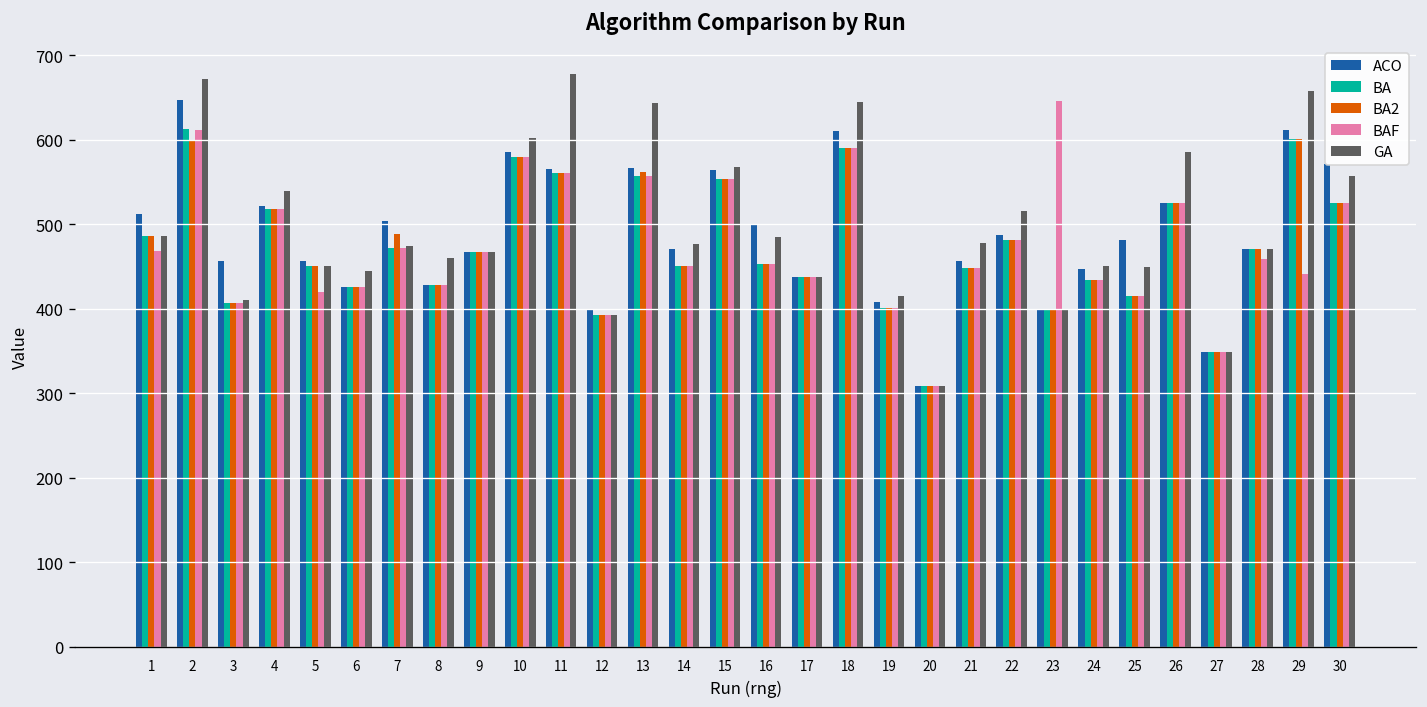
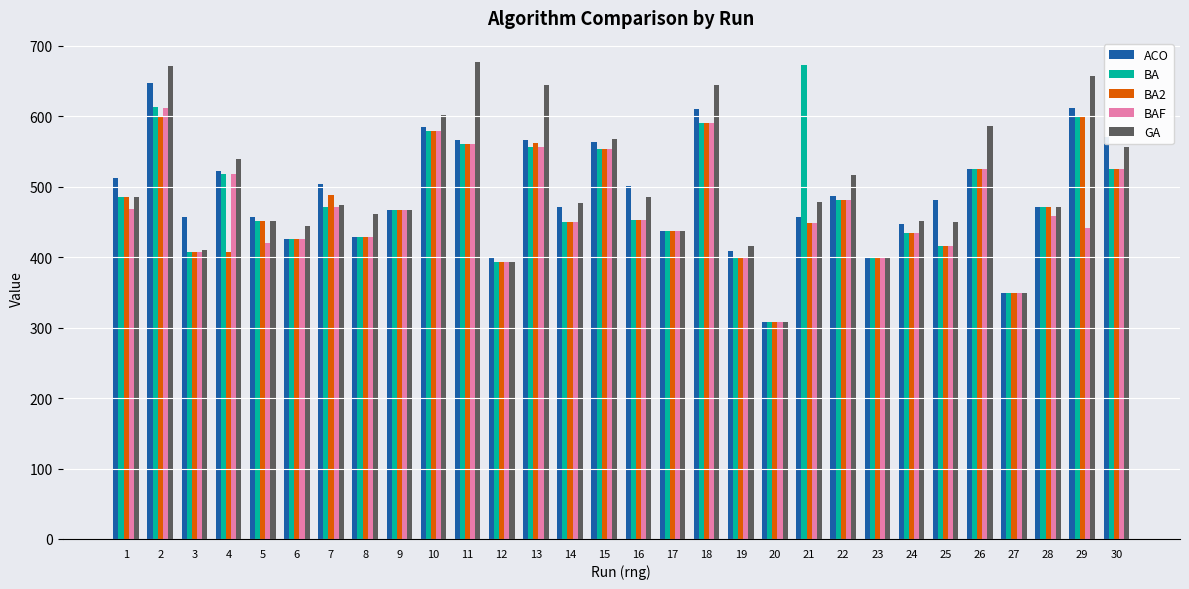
  {
    "ACO": {
      "1": 510,
      "2": 650,
      "3": 460,
      "4": 520,
      "5": 460,
      "6": 430,
      "7": 500,
      "8": 430,
      "9": 470,
      "10": 590,
      "11": 570,
      "12": 400,
      "13": 570,
      "14": 470,
      "15": 560,
      "16": 500,
      "17": 440,
      "18": 610,
      "19": 410,
      "20": 310,
      "21": 460,
      "22": 490,
      "23": 400,
      "24": 450,
      "25": 480,
      "26": 520,
      "27": 350,
      "28": 470,
      "29": 610
    },
    "BA": {
      "1": 490,
      "2": 610,
      "3": 410,
      "4": 520,
      "5": 450,
      "6": 430,
      "7": 470,
      "8": 430,
      "9": 470,
      "10": 580,
      "11": 560,
      "12": 390,
      "13": 560,
      "14": 450,
      "15": 550,
      "16": 450,
      "17": 440,
      "18": 590,
      "19": 400,
      "20": 310,
-     "21": 450,
+     "21": 670,
      "22": 480,
      "23": 400,
      "24": 430,
      "25": 420,
      "26": 520,
      "27": 350,
      "28": 470,
      "29": 600,
      "30": 530
    },
    "BA2": {
      "1": 490,
      "2": 600,
      "3": 410,
-     "4": 520,
+     "4": 410,
      "5": 450,
      "6": 430,
      "7": 490,
      "8": 430,
      "9": 470,
      "10": 580,
      "11": 560,
      "12": 390,
      "13": 560,
      "14": 450,
      "15": 550,
      "16": 450,
      "17": 440,
      "18": 590,
      "19": 400,
      "20": 310,
      "21": 450,
      "22": 480,
      "23": 400,
      "24": 430,
      "25": 420,
      "26": 520,
      "27": 350,
      "28": 470,
      "29": 600,
      "30": 530
    },
    "BAF": {
      "1": 470,
      "2": 610,
      "3": 410,
      "4": 520,
      "5": 420,
      "6": 430,
      "7": 470,
      "8": 430,
      "9": 470,
      "10": 580,
      "11": 560,
      "12": 390,
      "13": 560,
      "14": 450,
      "15": 550,
      "16": 450,
      "17": 440,
      "18": 590,
      "19": 400,
      "20": 310,
      "21": 450,
      "22": 480,
-     "23": 650,
+     "23": 400,
      "24": 430,
      "25": 420,
      "26": 520,
      "27": 350,
      "28": 460,
      "29": 440,
      "30": 530
    },
    "GA": {
      "1": 490,
      "2": 670,
      "3": 410,
      "4": 540,
      "5": 450,
      "6": 440,
      "7": 470,
      "8": 460,
      "9": 470,
      "10": 600,
      "11": 680,
      "12": 390,
      "13": 640,
      "14": 480,
      "15": 570,
      "16": 490,
      "17": 440,
      "18": 640,
      "19": 420,
      "20": 310,
      "21": 480,
      "22": 520,
      "23": 400,
      "24": 450,
      "25": 450,
      "26": 590,
      "27": 350,
      "28": 470,
      "29": 660,
      "30": 560
    }
  }
